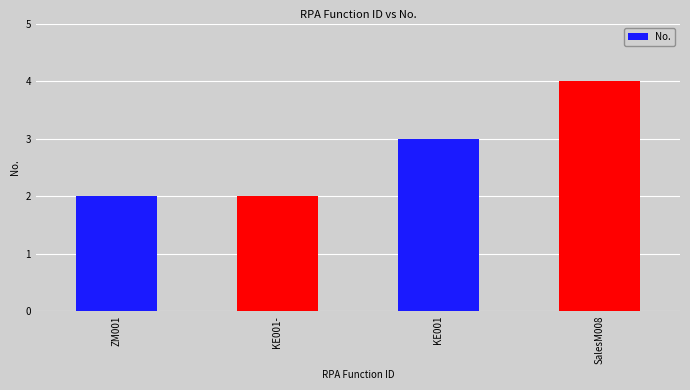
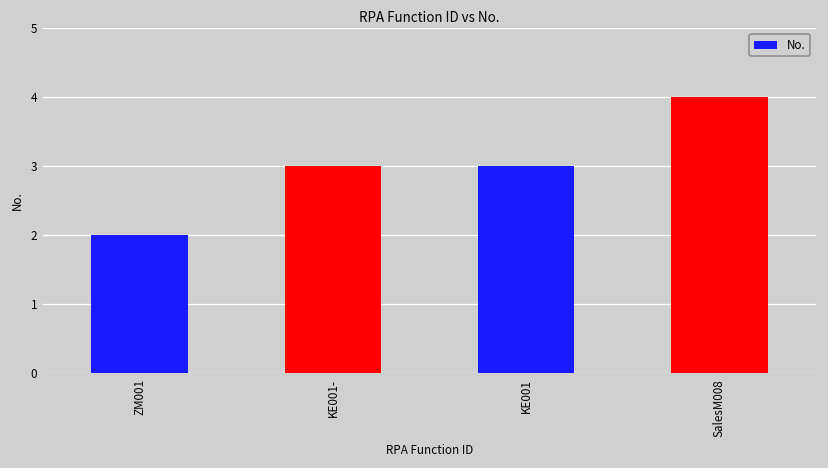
  {
    "ZM001": 2,
-   "KE001-": 2,
+   "KE001-": 3,
    "KE001": 3,
    "SalesM008": 4
  }
